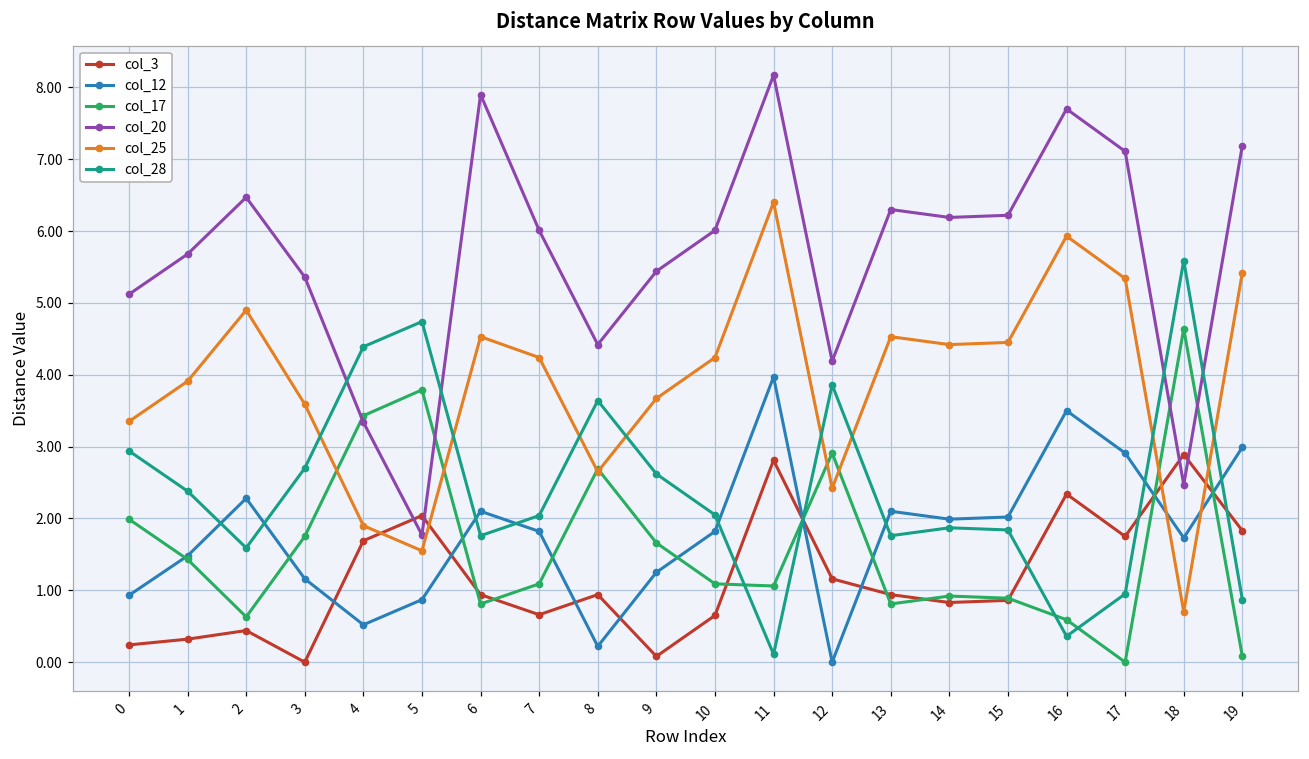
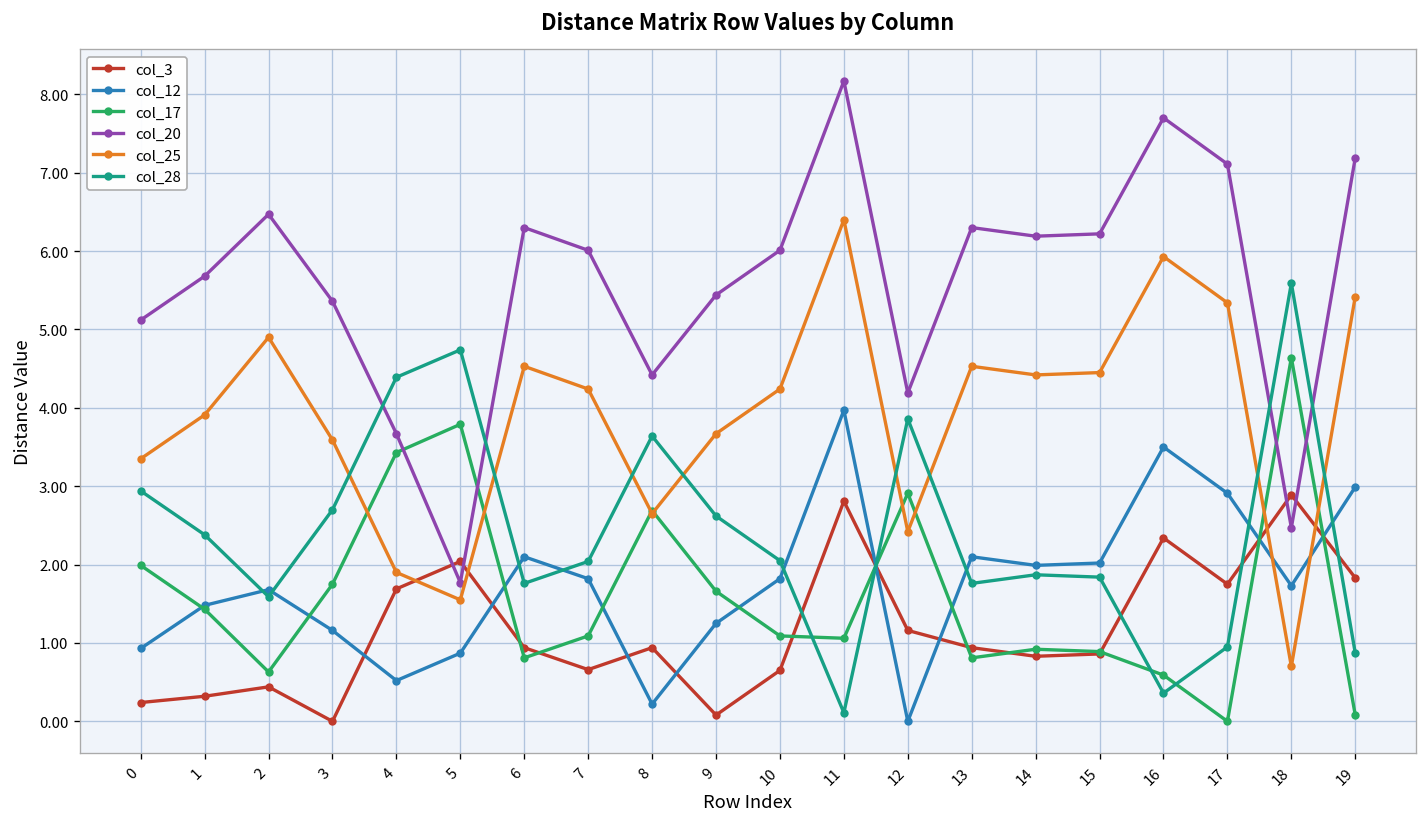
  {
    "col_3": {
      "0": 0.2,
      "1": 0.3,
      "2": 0.4,
      "3": 0.0,
      "4": 1.7,
      "5": 2.0,
      "6": 0.9,
      "7": 0.7,
      "8": 0.9,
      "9": 0.1,
      "10": 0.7,
      "11": 2.8,
      "12": 1.2,
      "13": 0.9,
      "14": 0.8,
      "16": 2.3,
      "17": 1.8,
      "18": 2.9,
      "19": 1.8
    },
    "col_12": {
      "0": 0.9,
      "1": 1.5,
-     "2": 2.3,
+     "2": 1.7,
      "3": 1.2,
      "4": 0.5,
      "5": 0.9,
      "6": 2.1,
      "7": 1.8,
      "8": 0.2,
      "9": 1.3,
      "10": 1.8,
      "11": 4.0,
      "12": 0.0,
      "13": 2.1,
      "14": 2.0,
      "15": 2.0,
      "16": 3.5,
      "17": 2.9,
      "18": 1.7,
      "19": 3.0
    },
    "col_20": {
      "0": 5.1,
      "1": 5.7,
      "2": 6.5,
      "3": 5.4,
-     "4": 3.3,
+     "4": 3.7,
      "5": 1.8,
-     "6": 7.9,
+     "6": 6.3,
      "7": 6.0,
      "8": 4.4,
      "9": 5.4,
      "10": 6.0,
      "11": 8.2,
      "12": 4.2,
      "13": 6.3,
      "14": 6.2,
      "15": 6.2,
      "16": 7.7,
      "17": 7.1,
      "18": 2.5,
      "19": 7.2
    },
    "col_25": {
      "0": 3.4,
      "1": 3.9,
      "2": 4.9,
      "3": 3.6,
      "4": 1.9,
      "5": 1.6,
      "6": 4.5,
      "7": 4.2,
      "8": 2.7,
      "9": 3.7,
      "10": 4.2,
      "11": 6.4,
      "12": 2.4,
      "13": 4.5,
      "14": 4.4,
      "15": 4.5,
      "16": 5.9,
      "17": 5.3,
      "18": 0.7,
      "19": 5.4
    }
  }
